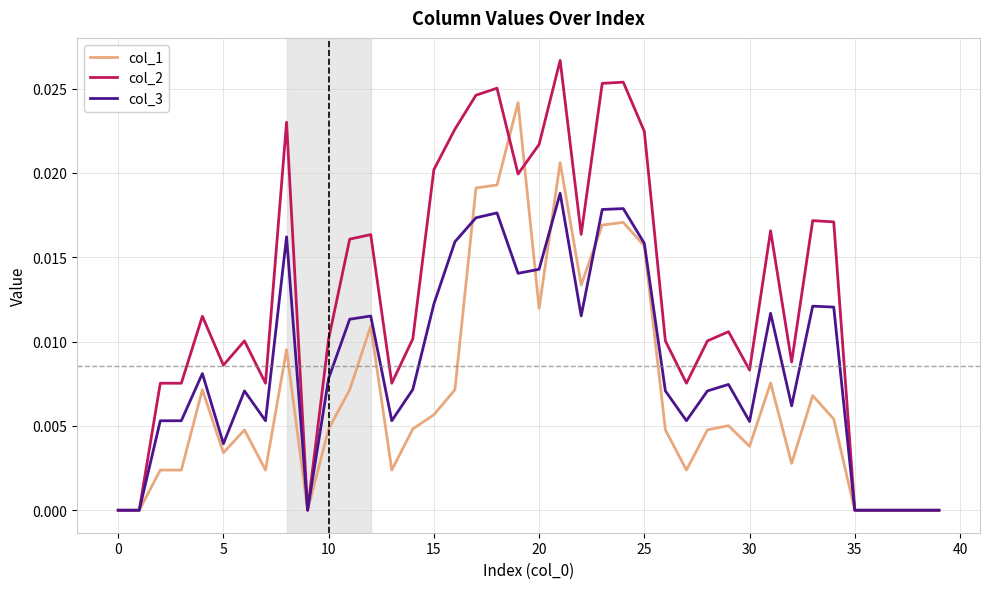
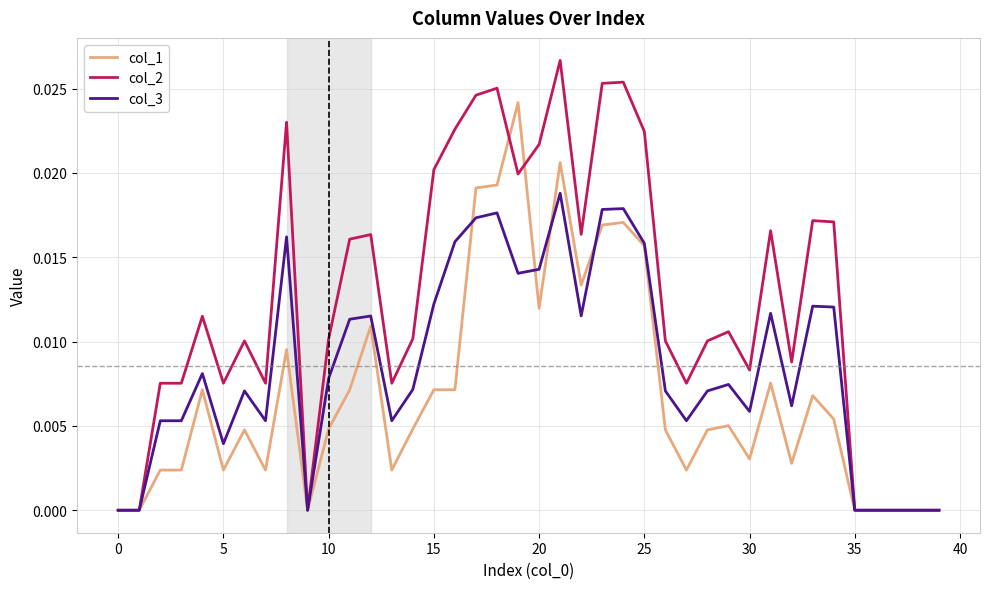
  {
    "col_1": {
-     "5": 0.0034,
+     "5": 0.0024,
      "10": 0.0048,
-     "15": 0.0057,
+     "15": 0.0071,
      "20": 0.0120,
-     "30": 0.0038
+     "30": 0.0030
    },
    "col_2": {
-     "5": 0.0086,
+     "5": 0.0075,
      "10": 0.0102,
      "15": 0.0202,
      "20": 0.0217,
      "25": 0.0225,
      "30": 0.0083
    },
    "col_3": {
      "5": 0.0039,
      "10": 0.0078,
      "15": 0.0122,
      "20": 0.0143,
-     "30": 0.0053
+     "30": 0.0059
    }
  }
